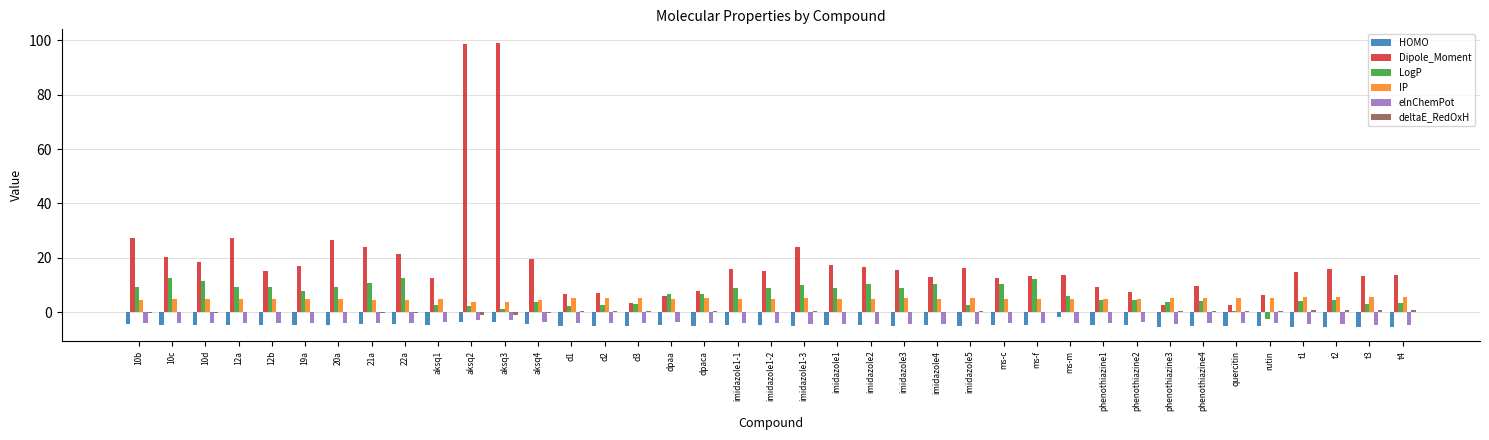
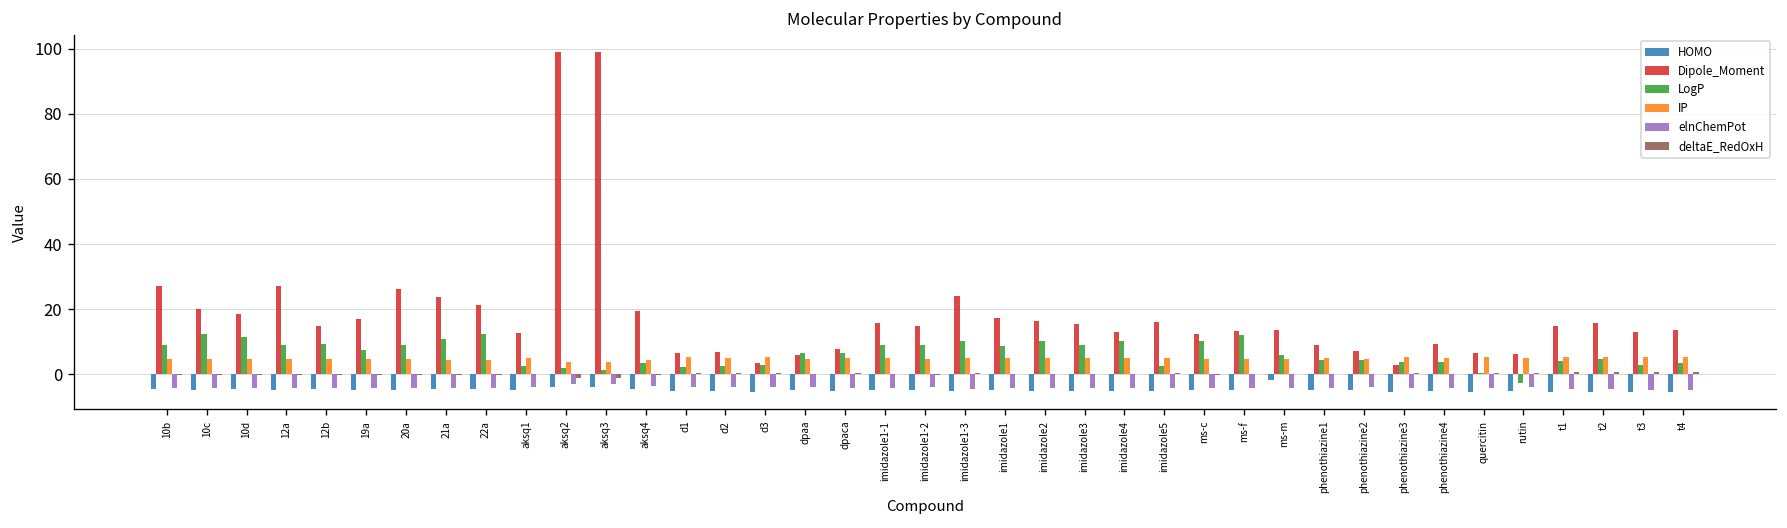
  {
    "HOMO": {
      "10b": -5,
      "10c": -5,
      "10d": -5,
      "12a": -5,
      "12b": -5,
      "19a": -5,
      "20a": -5,
      "21a": -5,
      "22a": -5,
      "aksq1": -5,
      "aksq2": -4,
      "aksq3": -4,
      "aksq4": -5,
      "d1": -5,
      "d2": -5,
      "d3": -5,
      "dpaa": -5,
      "dpaca": -5,
      "imidazole1-1": -5,
      "imidazole1-2": -5,
      "imidazole1-3": -5,
      "imidazole1": -5,
      "imidazole2": -5,
      "imidazole3": -5,
      "imidazole4": -5,
      "imidazole5": -5,
      "ms-c": -5,
      "ms-f": -5,
      "ms-m": -2,
      "phenothiazine1": -5,
      "phenothiazine2": -5,
      "phenothiazine3": -5,
      "phenothiazine4": -5,
      "quercitin": -5,
      "rutin": -5,
      "t1": -5,
      "t2": -5,
      "t3": -5,
      "t4": -5
    },
    "Dipole_Moment": {
      "10b": 27,
      "10c": 20,
      "10d": 18,
      "12a": 27,
      "12b": 15,
      "19a": 17,
      "20a": 26,
      "21a": 24,
      "22a": 21,
      "aksq1": 13,
      "aksq2": 99,
      "aksq3": 99,
      "aksq4": 19,
      "d1": 7,
      "d2": 7,
      "d3": 3,
      "dpaa": 6,
      "dpaca": 8,
      "imidazole1-1": 16,
      "imidazole1-2": 15,
      "imidazole1-3": 24,
      "imidazole1": 17,
      "imidazole2": 16,
      "imidazole3": 15,
      "imidazole4": 13,
      "imidazole5": 16,
      "ms-c": 12,
      "ms-f": 13,
      "ms-m": 14,
      "phenothiazine1": 9,
      "phenothiazine2": 7,
      "phenothiazine3": 3,
      "phenothiazine4": 9,
-     "quercitin": 2,
+     "quercitin": 7,
      "rutin": 6,
      "t1": 15,
      "t2": 16,
      "t3": 13,
      "t4": 14
    },
    "LogP": {
      "10b": 9,
      "10c": 12,
      "10d": 11,
      "12a": 9,
      "12b": 9,
      "19a": 8,
      "20a": 9,
      "21a": 11,
      "22a": 13,
      "aksq1": 3,
      "aksq2": 2,
      "aksq3": 1,
      "aksq4": 4,
      "d1": 2,
      "d2": 3,
      "d3": 3,
      "dpaa": 7,
      "dpaca": 7,
      "imidazole1-1": 9,
      "imidazole1-2": 9,
      "imidazole1-3": 10,
      "imidazole1": 9,
      "imidazole2": 10,
      "imidazole3": 9,
      "imidazole4": 10,
      "imidazole5": 3,
      "ms-c": 10,
      "ms-f": 12,
      "ms-m": 6,
      "phenothiazine1": 4,
      "phenothiazine2": 4,
      "phenothiazine3": 4,
      "phenothiazine4": 4,
      "rutin": -3,
      "t1": 4,
      "t2": 5,
      "t3": 3,
      "t4": 3
    },
    "IP": {
      "10b": 5,
      "10c": 5,
      "10d": 5,
      "12a": 5,
      "12b": 5,
      "19a": 5,
      "20a": 5,
      "21a": 5,
      "22a": 5,
      "aksq1": 5,
      "aksq2": 4,
      "aksq3": 4,
      "aksq4": 5,
      "d1": 5,
      "d2": 5,
      "d3": 5,
      "dpaa": 5,
      "dpaca": 5,
      "imidazole1-1": 5,
      "imidazole1-2": 5,
      "imidazole1-3": 5,
      "imidazole1": 5,
      "imidazole2": 5,
      "imidazole3": 5,
      "imidazole4": 5,
      "imidazole5": 5,
      "ms-c": 5,
      "ms-f": 5,
      "ms-m": 5,
      "phenothiazine1": 5,
      "phenothiazine2": 5,
      "phenothiazine3": 5,
      "phenothiazine4": 5,
      "quercitin": 5,
      "rutin": 5,
      "t1": 5,
      "t2": 5,
      "t3": 5,
      "t4": 5
    },
    "elnChemPot": {
      "10b": -4,
      "10c": -4,
      "10d": -4,
      "12a": -4,
      "12b": -4,
      "19a": -4,
      "20a": -4,
      "21a": -4,
      "22a": -4,
      "aksq1": -4,
      "aksq2": -3,
      "aksq3": -3,
      "aksq4": -4,
      "d1": -4,
      "d2": -4,
      "d3": -4,
      "dpaa": -4,
      "dpaca": -4,
      "imidazole1-1": -4,
      "imidazole1-2": -4,
      "imidazole1-3": -4,
      "imidazole1": -4,
      "imidazole2": -4,
      "imidazole3": -4,
      "imidazole4": -4,
      "imidazole5": -4,
      "ms-c": -4,
      "ms-f": -4,
      "ms-m": -4,
      "phenothiazine1": -4,
      "phenothiazine2": -4,
      "phenothiazine3": -4,
      "phenothiazine4": -4,
      "quercitin": -4,
      "rutin": -4,
      "t1": -5,
      "t2": -5,
      "t3": -5,
      "t4": -5
    },
    "deltaE_RedOxH": {
      "aksq2": -1,
      "aksq3": -1
    }
  }
